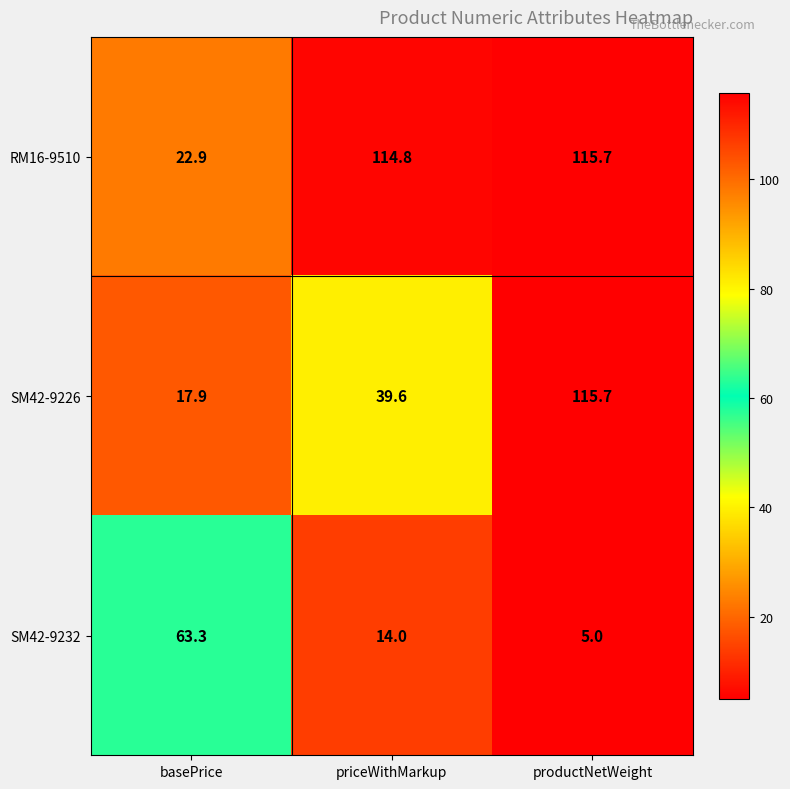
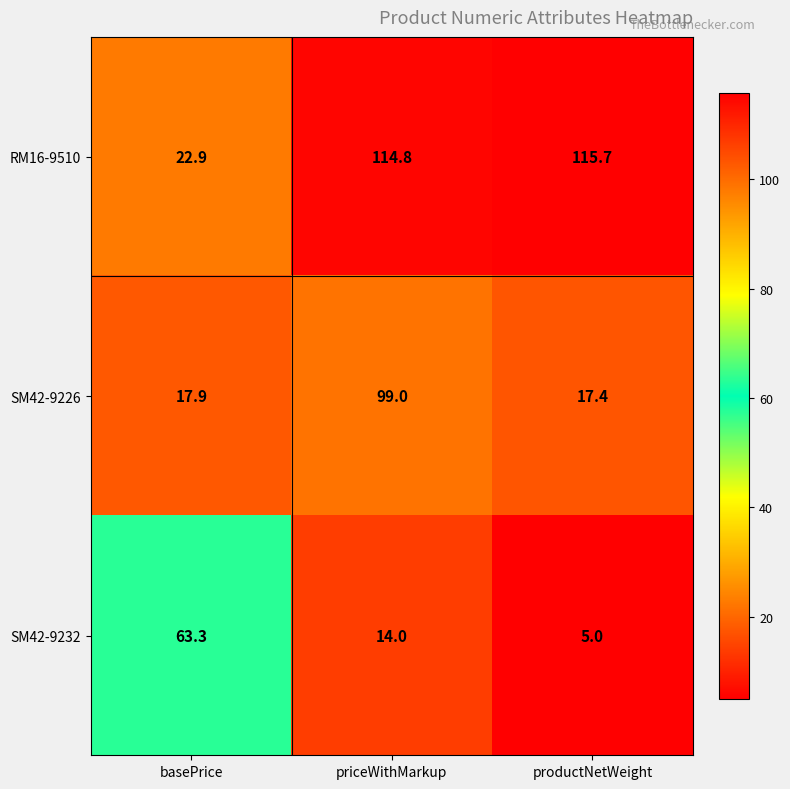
  {
    "RM16-9510": {
      "basePrice": 22.9,
      "priceWithMarkup": 114.8,
      "productNetWeight": 115.7
    },
    "SM42-9226": {
      "basePrice": 17.9,
-     "priceWithMarkup": 39.6,
-     "productNetWeight": 115.7
+     "priceWithMarkup": 99.0,
+     "productNetWeight": 17.4
    },
    "SM42-9232": {
      "basePrice": 63.3,
      "priceWithMarkup": 14.0,
      "productNetWeight": 5.0
    }
  }
